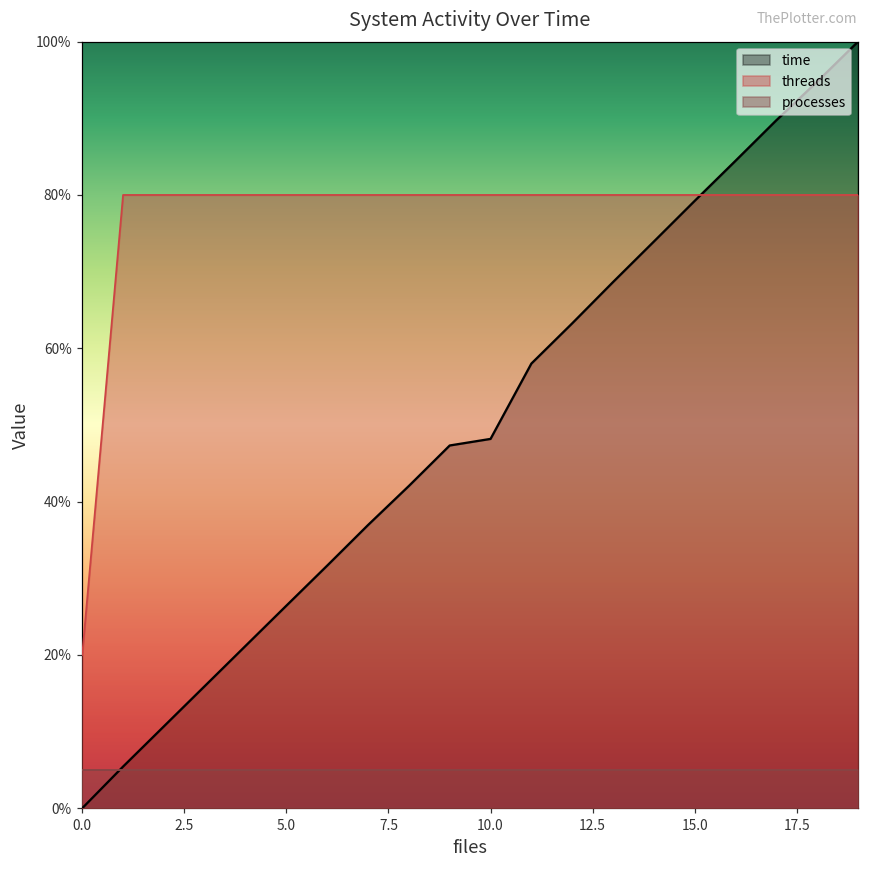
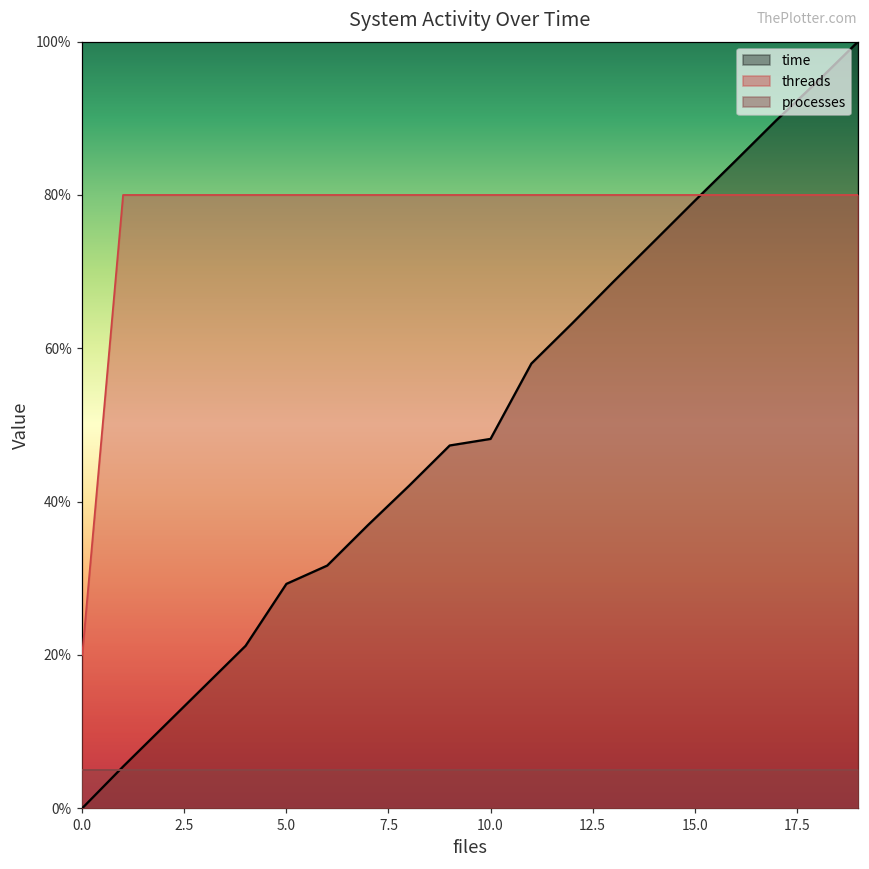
  {
    "time": {
      "0.0": "0%",
-     "5.0": "26%",
+     "5.0": "29%",
      "10.0": "48%",
      "15.0": "79%"
    }
  }
